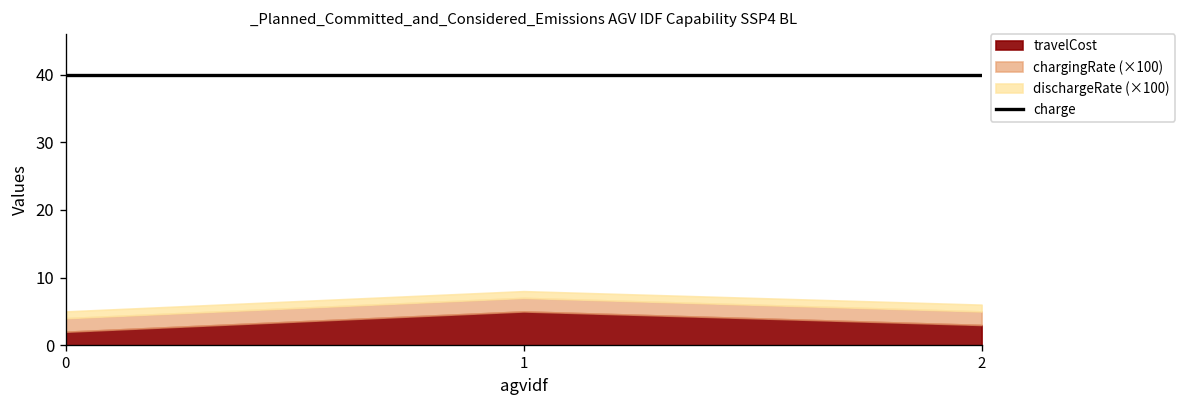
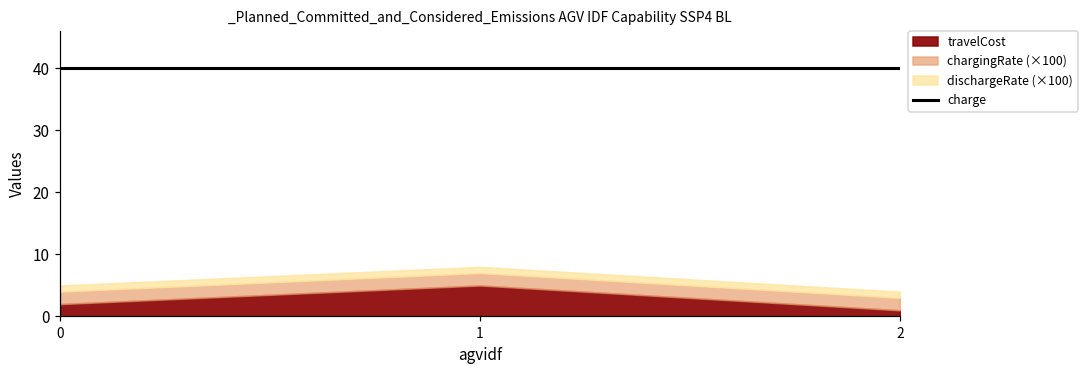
  {
    "charge": {
      "0": 40,
      "1": 40,
      "2": 40
    },
    "travelCost": {
      "0": 2,
      "1": 5,
-     "2": 3
+     "2": 1
    },
    "chargingRate (×100)": {
      "0": 2,
      "1": 2,
      "2": 2
    },
    "dischargeRate (×100)": {
      "0": 1,
      "1": 1,
      "2": 1
    }
  }
